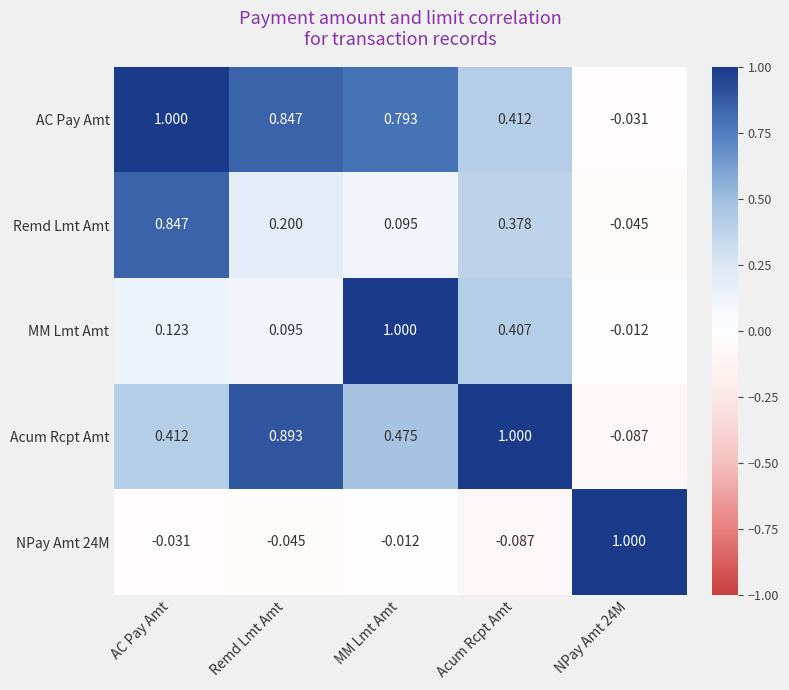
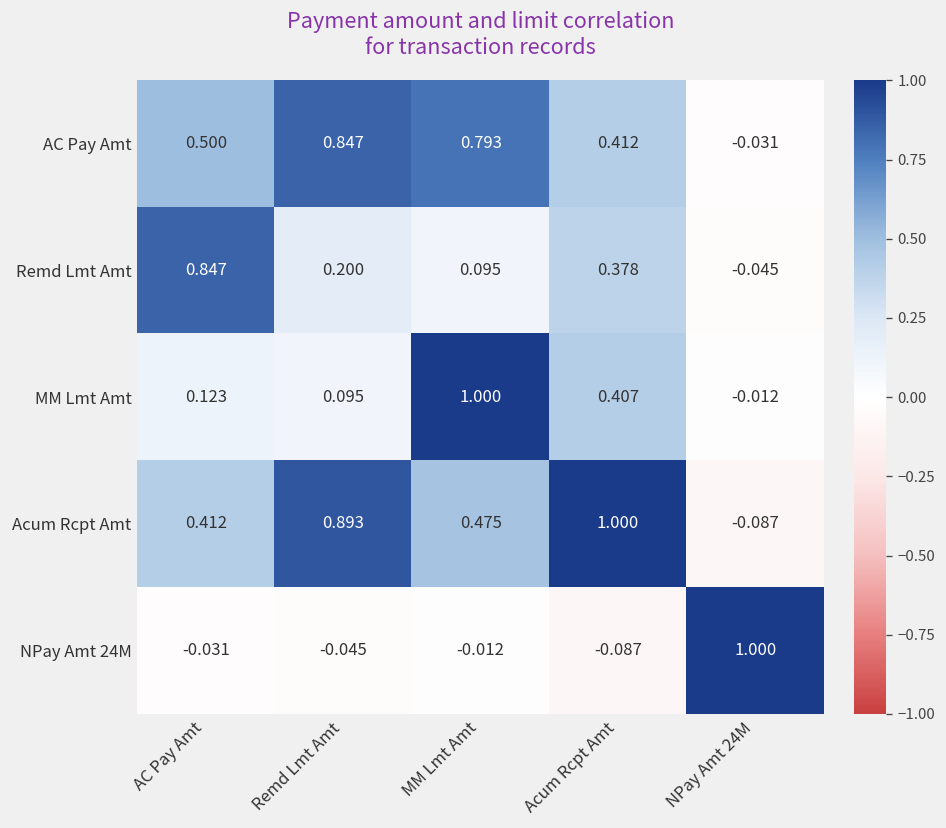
  {
    "AC Pay Amt": {
-     "AC Pay Amt": 1.000,
+     "AC Pay Amt": 0.500,
      "Remd Lmt Amt": 0.847,
      "MM Lmt Amt": 0.793,
      "Acum Rcpt Amt": 0.412,
      "NPay Amt 24M": -0.031
    },
    "Remd Lmt Amt": {
      "AC Pay Amt": 0.847,
      "Remd Lmt Amt": 0.200,
      "MM Lmt Amt": 0.095,
      "Acum Rcpt Amt": 0.378,
      "NPay Amt 24M": -0.045
    },
    "MM Lmt Amt": {
      "AC Pay Amt": 0.123,
      "Remd Lmt Amt": 0.095,
      "MM Lmt Amt": 1.000,
      "Acum Rcpt Amt": 0.407,
      "NPay Amt 24M": -0.012
    },
    "Acum Rcpt Amt": {
      "AC Pay Amt": 0.412,
      "Remd Lmt Amt": 0.893,
      "MM Lmt Amt": 0.475,
      "Acum Rcpt Amt": 1.000,
      "NPay Amt 24M": -0.087
    },
    "NPay Amt 24M": {
      "AC Pay Amt": -0.031,
      "Remd Lmt Amt": -0.045,
      "MM Lmt Amt": -0.012,
      "Acum Rcpt Amt": -0.087,
      "NPay Amt 24M": 1.000
    }
  }
